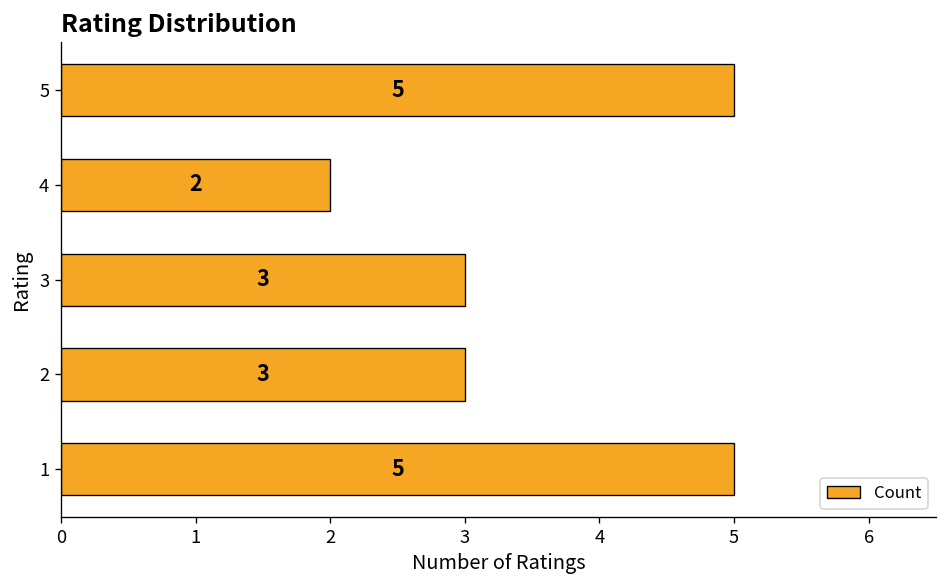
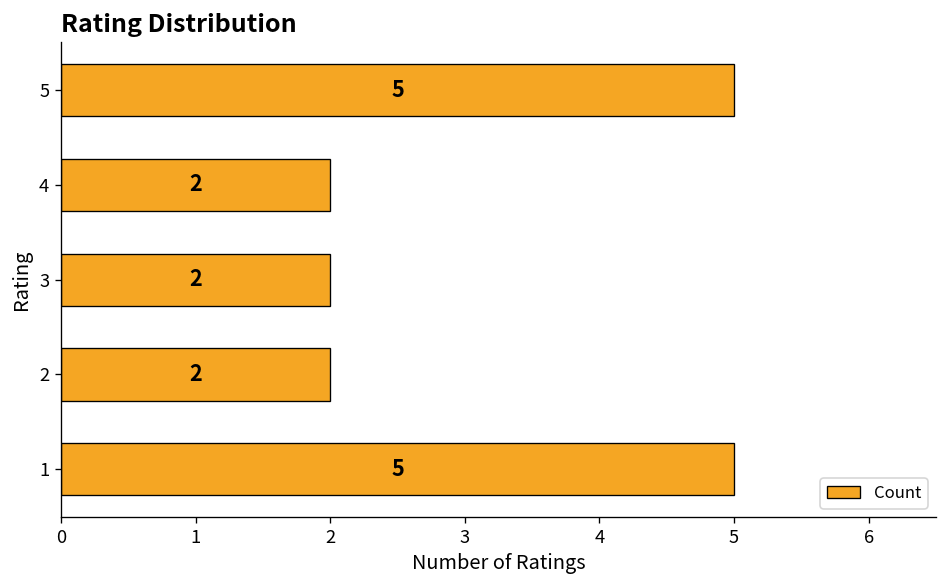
  {
    "5": 5,
    "4": 2,
-   "3": 3,
-   "2": 3,
+   "3": 2,
+   "2": 2,
    "1": 5
  }
